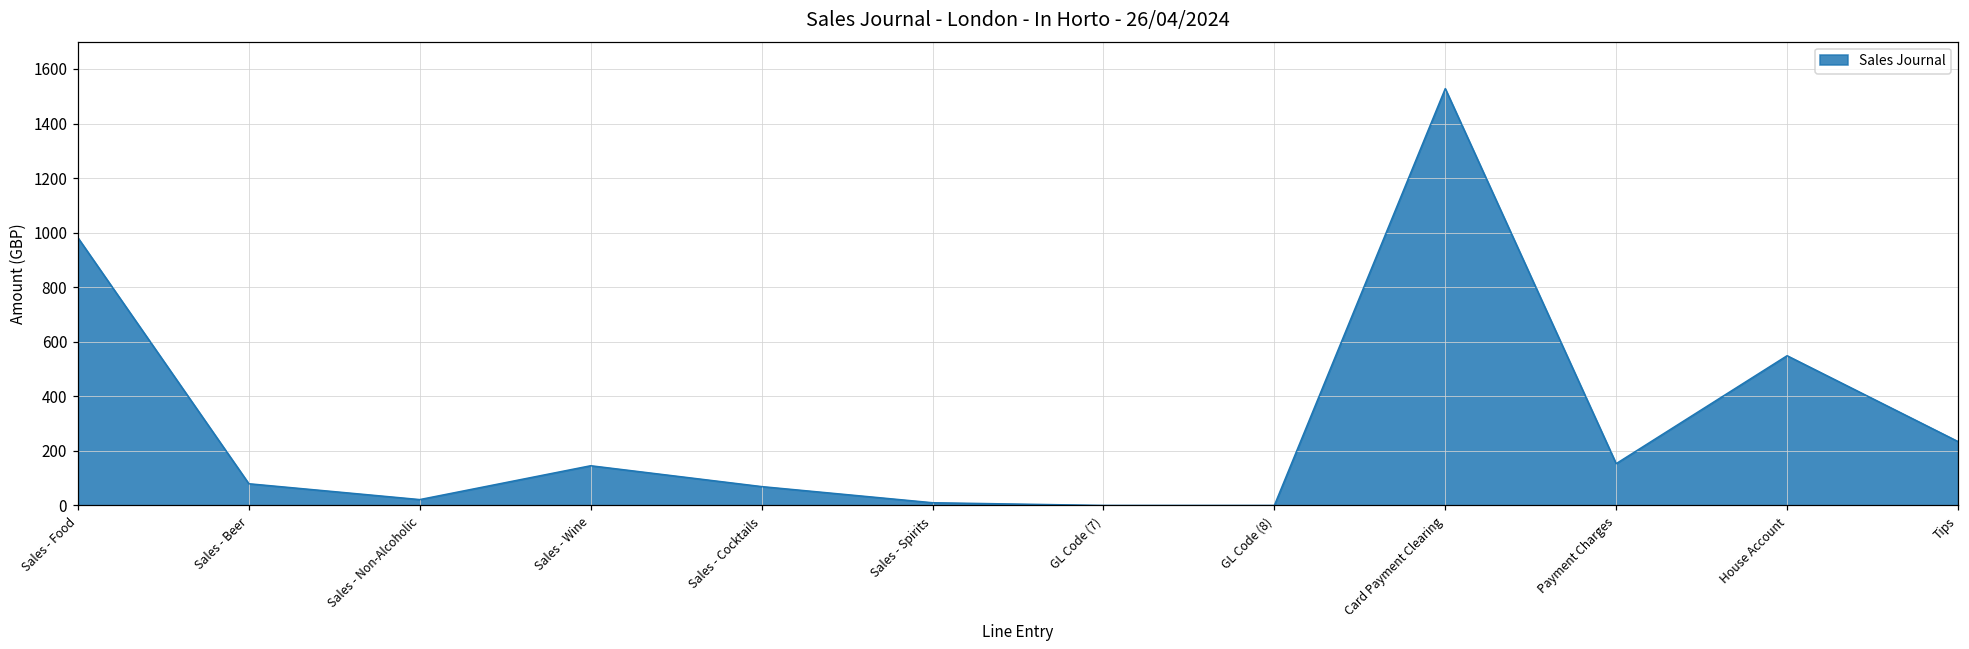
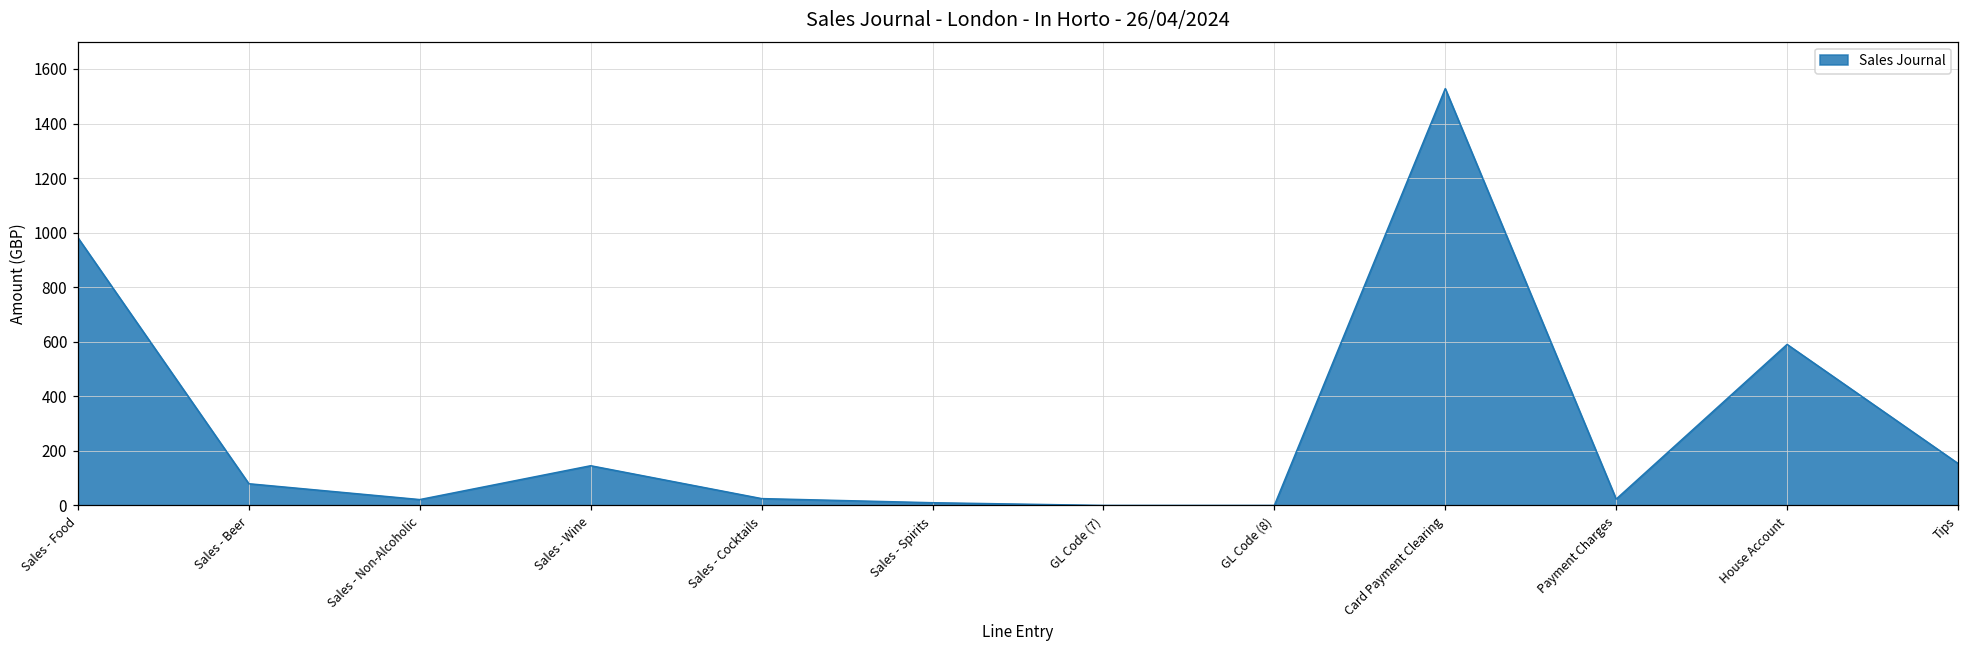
  {
    "Sales - Food": 980,
    "Sales - Beer": 80,
    "Sales - Non-Alcoholic": 20,
    "Sales - Wine": 150,
-   "Sales - Cocktails": 70,
+   "Sales - Cocktails": 30,
    "Sales - Spirits": 10,
    "GL Code (7)": 0,
    "GL Code (8)": 0,
    "Card Payment Clearing": 1530,
-   "Payment Charges": 150,
-   "House Account": 550,
-   "Tips": 230
+   "Payment Charges": 20,
+   "House Account": 590,
+   "Tips": 150
  }
